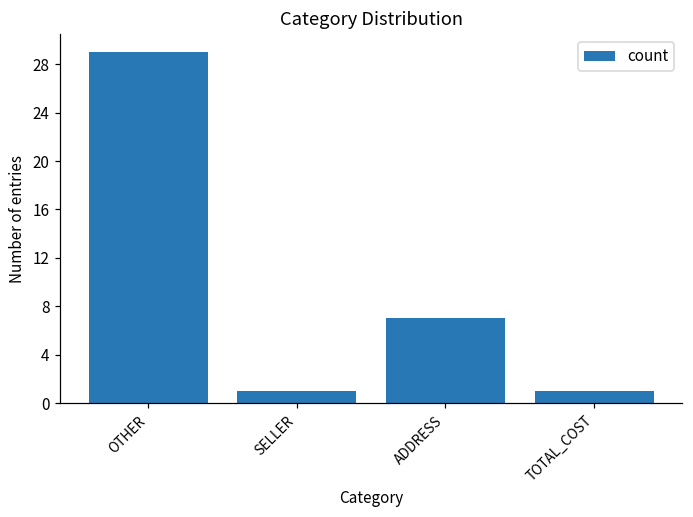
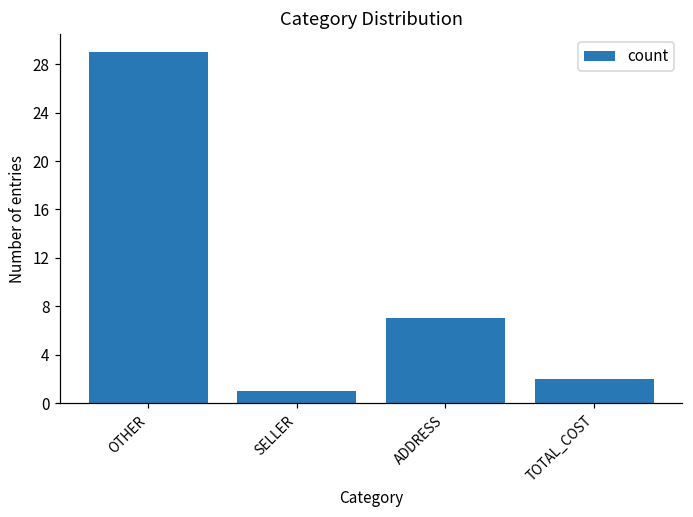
  {
    "OTHER": 29,
    "SELLER": 1,
    "ADDRESS": 7,
-   "TOTAL_COST": 1
+   "TOTAL_COST": 2
  }
